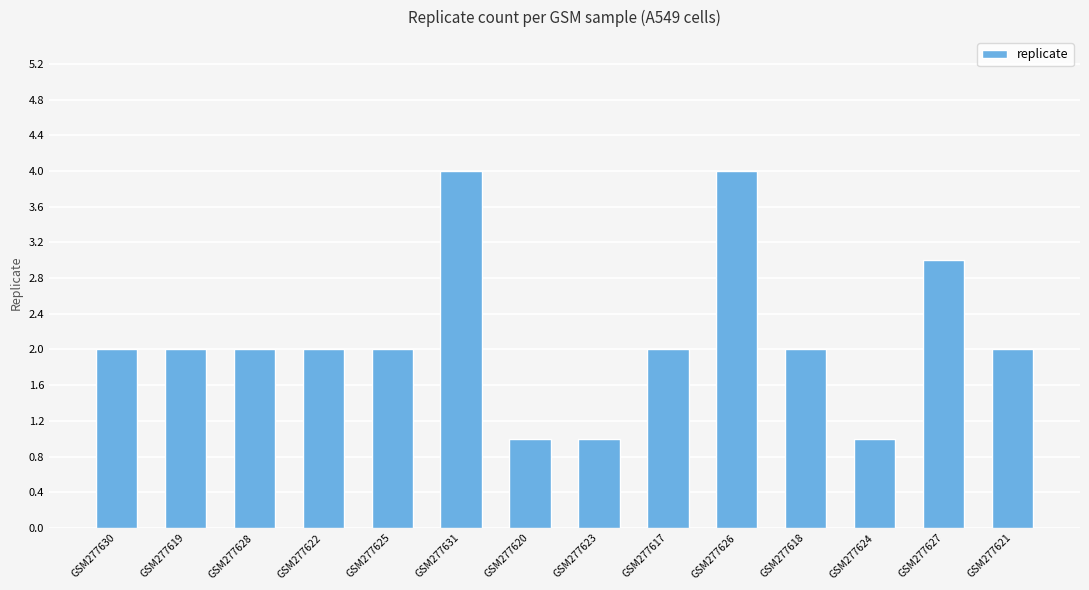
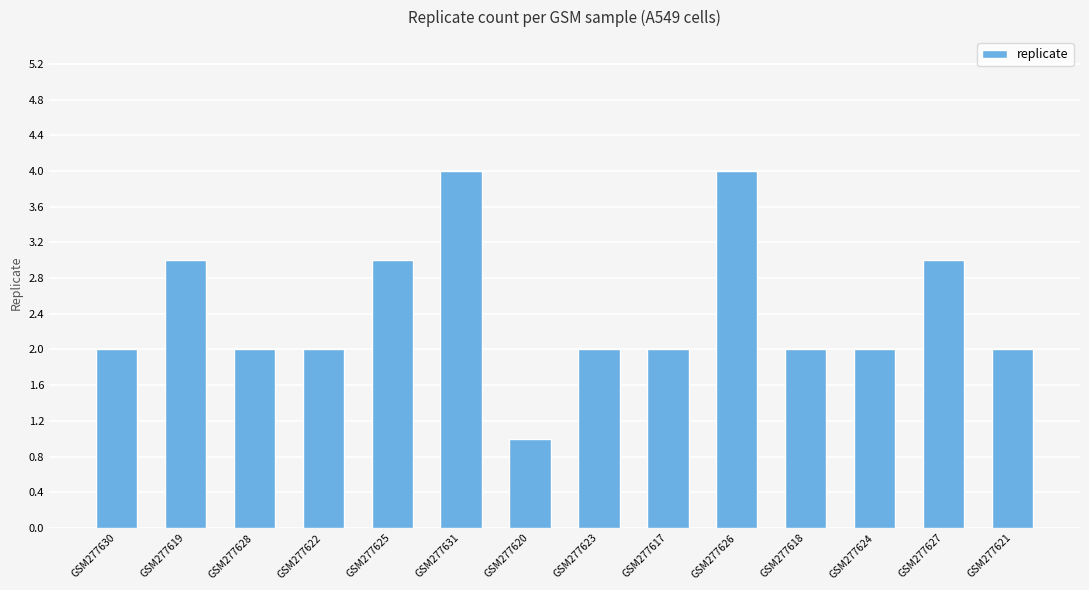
  {
    "GSM277630": 2,
-   "GSM277619": 2,
+   "GSM277619": 3,
    "GSM277628": 2,
    "GSM277622": 2,
-   "GSM277625": 2,
+   "GSM277625": 3,
    "GSM277631": 4,
    "GSM277620": 1,
-   "GSM277623": 1,
+   "GSM277623": 2,
    "GSM277617": 2,
    "GSM277626": 4,
    "GSM277618": 2,
-   "GSM277624": 1,
+   "GSM277624": 2,
    "GSM277627": 3,
    "GSM277621": 2
  }
